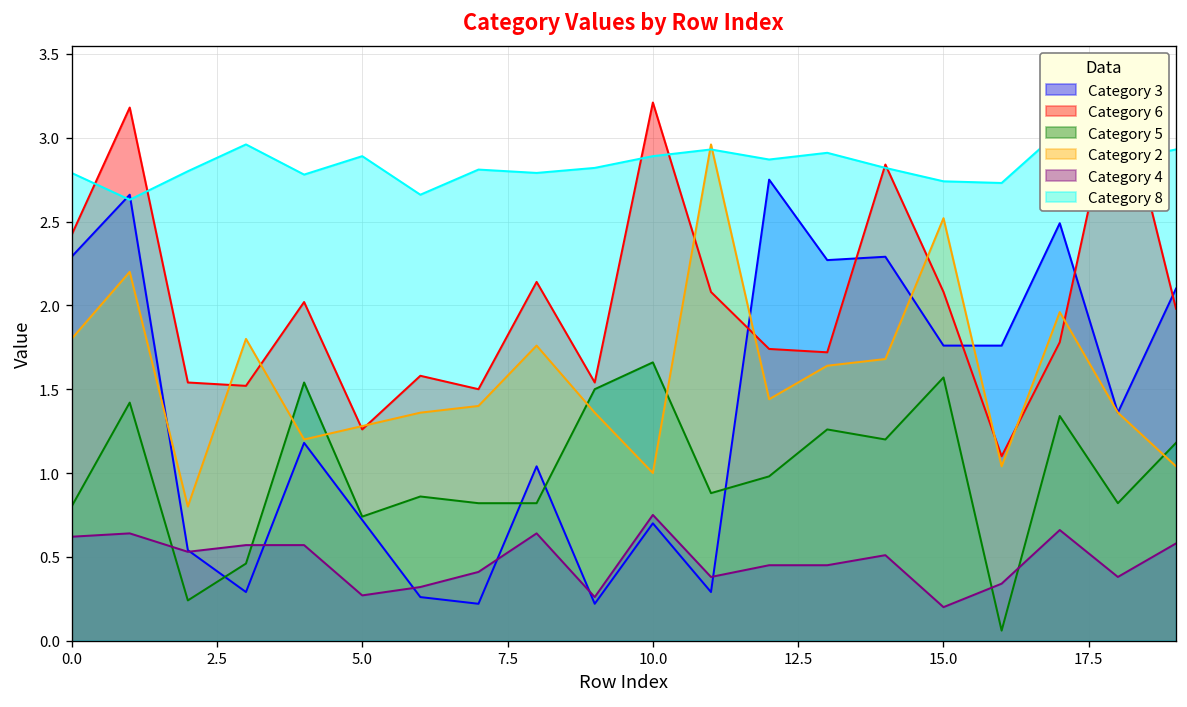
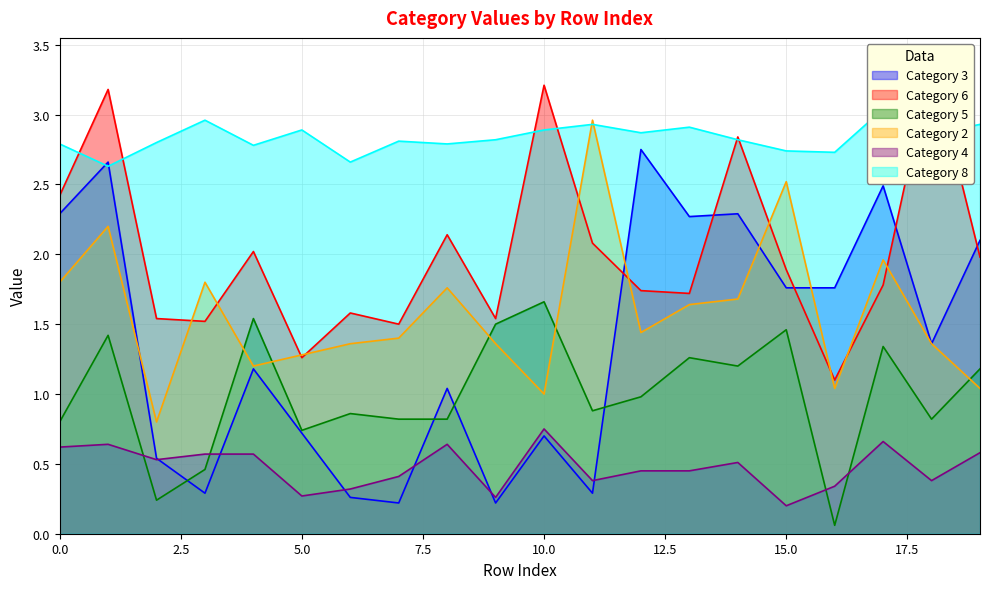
  {
    "Category 3": {
      "0.0": 2.29,
      "5.0": 0.72,
      "10.0": 0.70,
      "15.0": 1.76
    },
    "Category 6": {
      "0.0": 2.42,
      "5.0": 1.26,
      "10.0": 3.21,
-     "15.0": 2.08
+     "15.0": 1.89
    },
    "Category 5": {
      "0.0": 0.80,
      "5.0": 0.74,
      "10.0": 1.66,
-     "15.0": 1.57
+     "15.0": 1.46
    },
    "Category 2": {
      "0.0": 1.80,
      "5.0": 1.28,
      "10.0": 1.00,
      "15.0": 2.52
    },
    "Category 4": {
      "0.0": 0.62,
      "5.0": 0.27,
      "10.0": 0.75,
      "15.0": 0.20
    },
    "Category 8": {
      "0.0": 2.79,
      "5.0": 2.89,
      "10.0": 2.89,
      "15.0": 2.74
    }
  }
